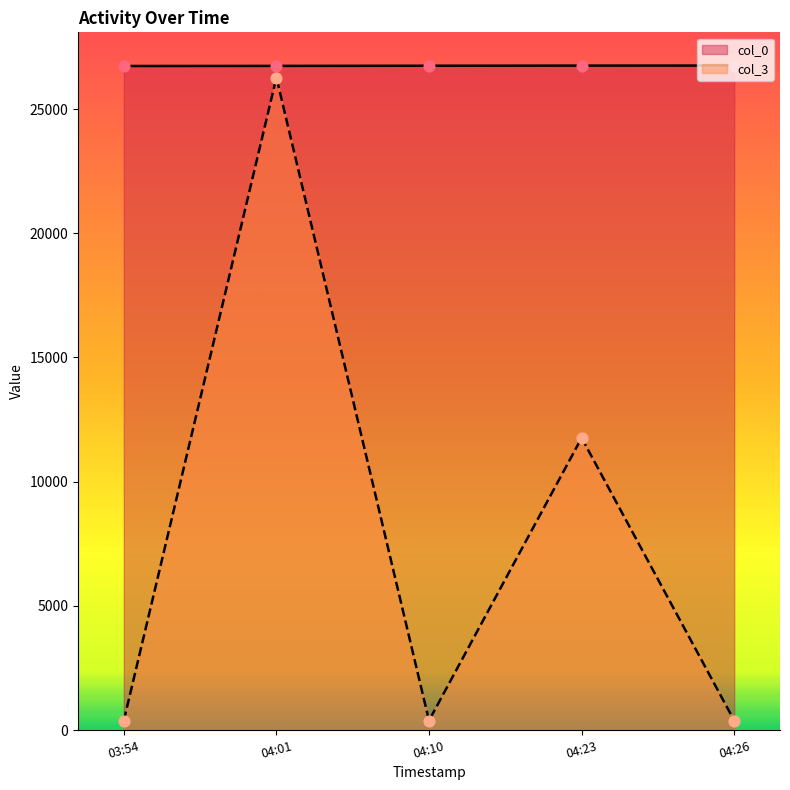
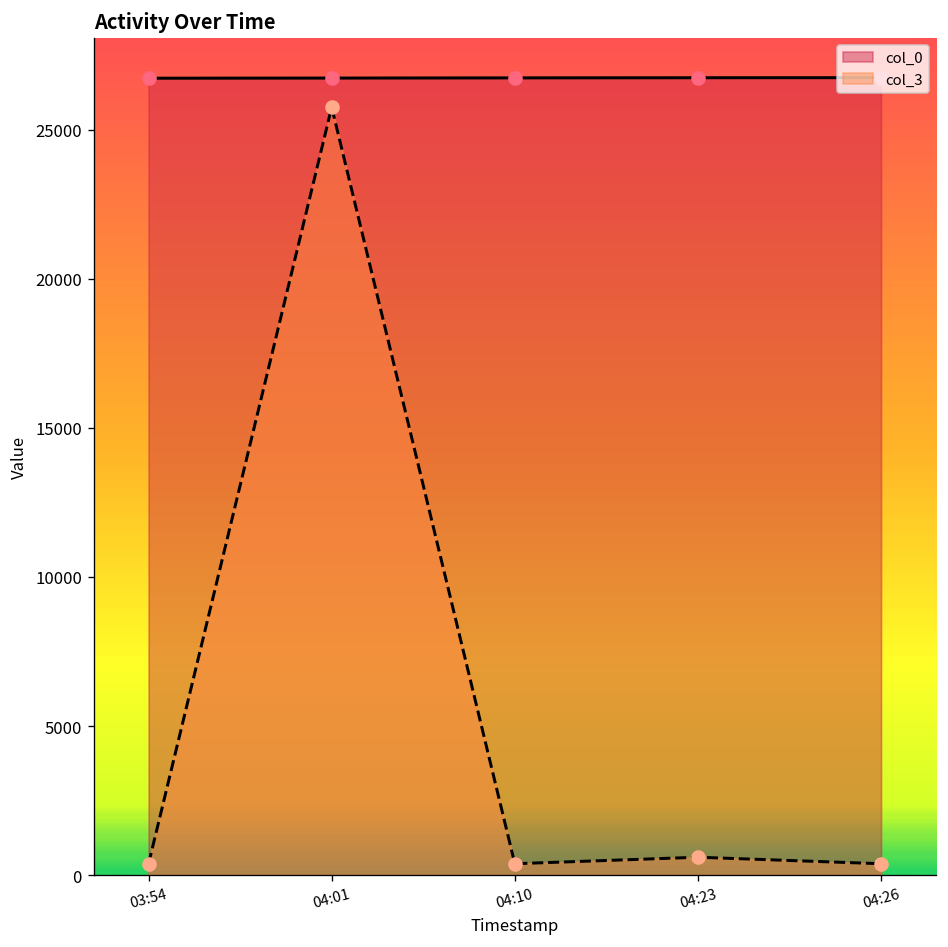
  {
    "col_0": {
      "03:54": 26700,
      "04:01": 26700,
      "04:10": 26700,
      "04:23": 26800
    },
    "col_3": {
      "03:54": 400,
-     "04:01": 26300,
+     "04:01": 25800,
      "04:10": 400,
-     "04:23": 11800,
+     "04:23": 600,
      "04:26": 400
    }
  }
